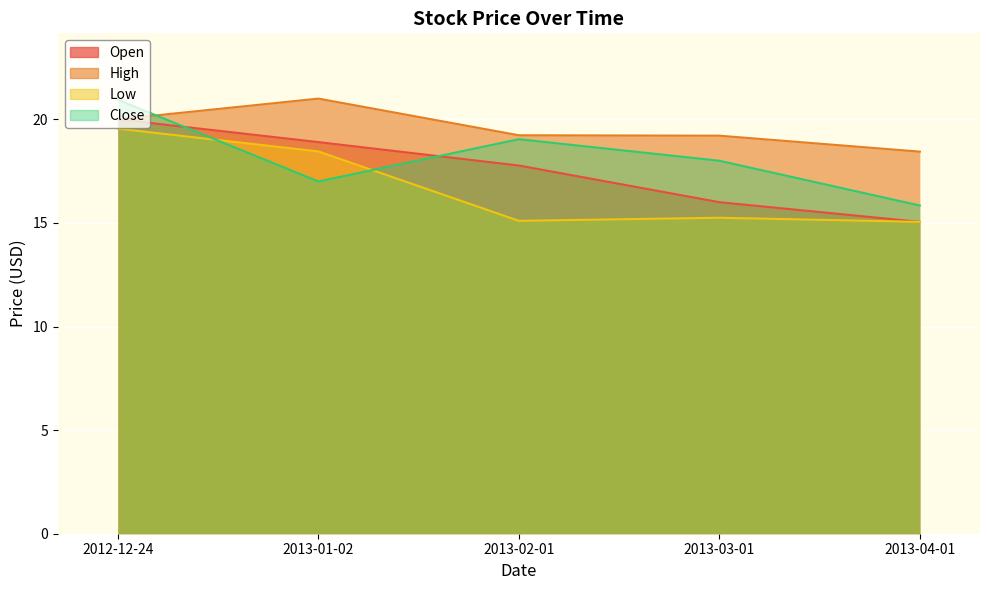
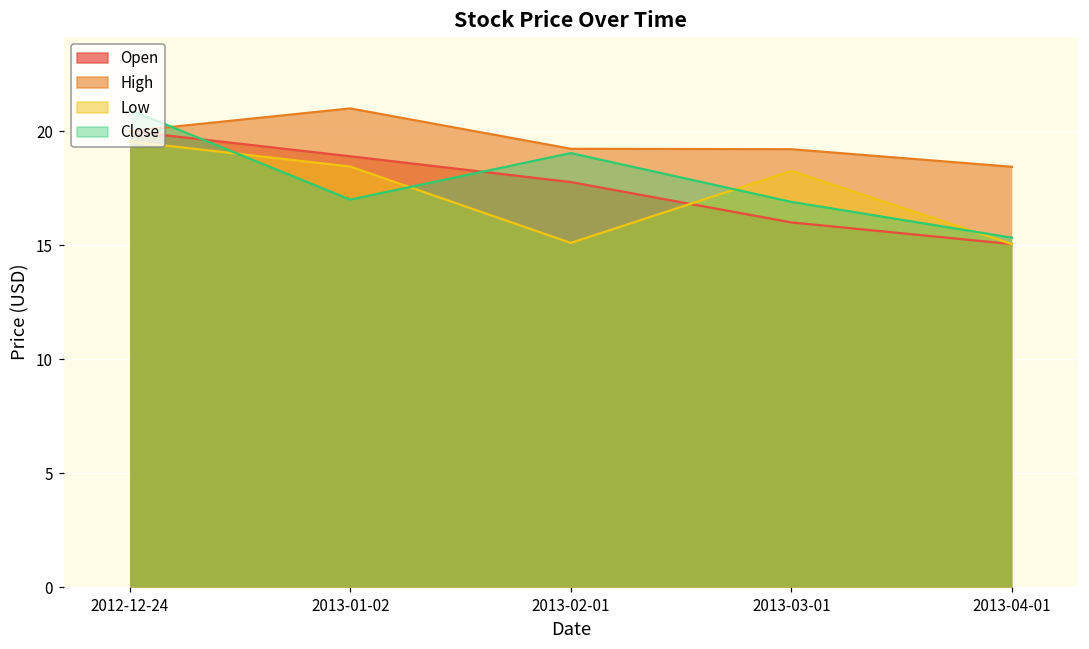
  {
    "Low": {
      "2012-12-24": 19.5,
      "2013-01-02": 18.5,
      "2013-02-01": 15.1,
-     "2013-03-01": 15.3
+     "2013-03-01": 18.3
    },
    "Close": {
      "2013-01-02": 17.0,
      "2013-02-01": 19.0,
-     "2013-03-01": 18.0,
-     "2013-04-01": 15.8
+     "2013-03-01": 16.9,
+     "2013-04-01": 15.3
    }
  }
